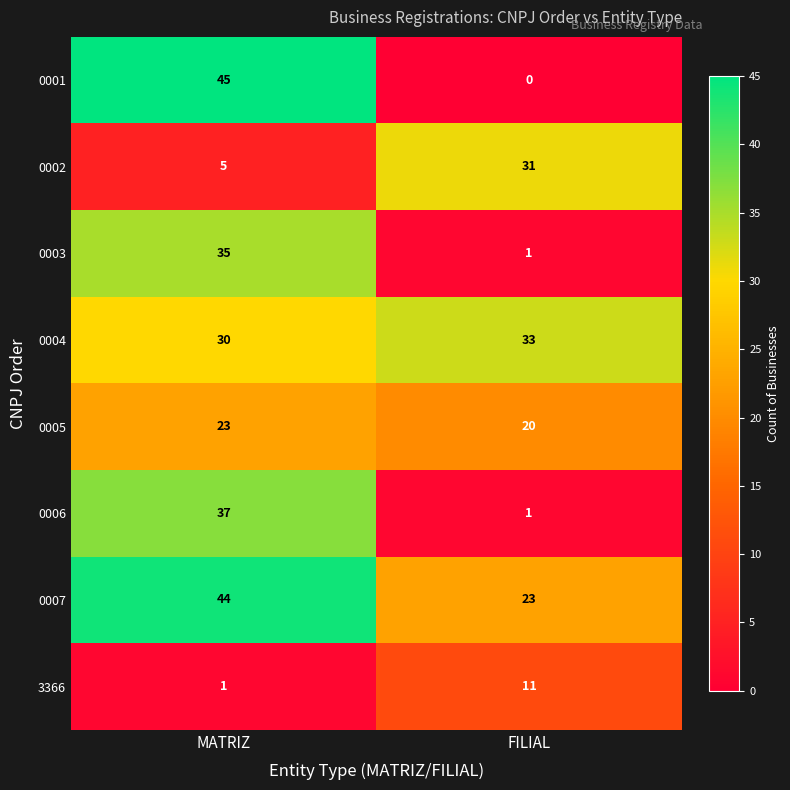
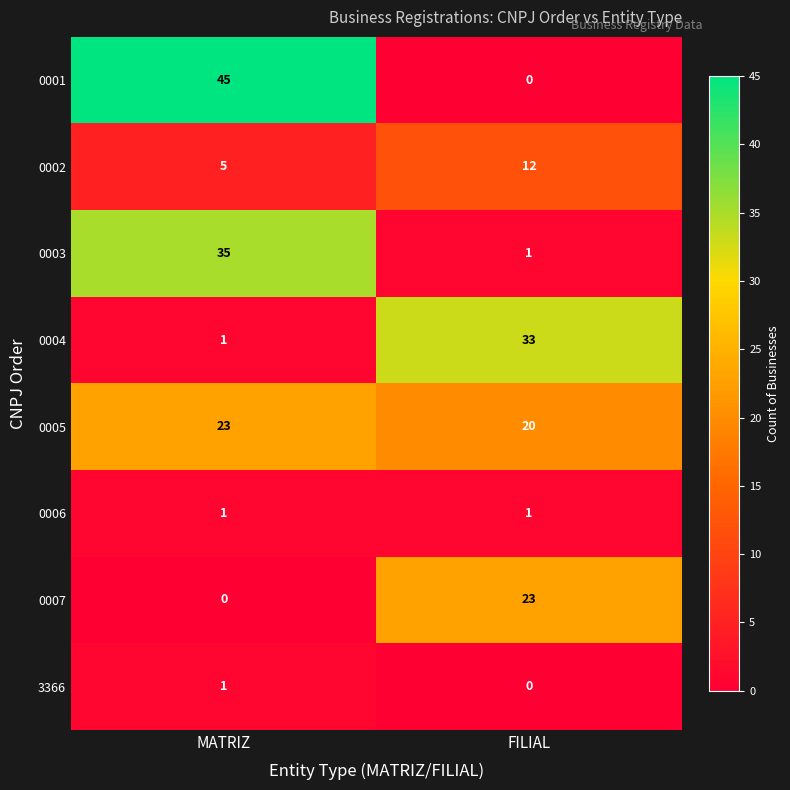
  {
    "0001": {
      "MATRIZ": 45,
      "FILIAL": 0
    },
    "0002": {
      "MATRIZ": 5,
-     "FILIAL": 31
+     "FILIAL": 12
    },
    "0003": {
      "MATRIZ": 35,
      "FILIAL": 1
    },
    "0004": {
-     "MATRIZ": 30,
+     "MATRIZ": 1,
      "FILIAL": 33
    },
    "0005": {
      "MATRIZ": 23,
      "FILIAL": 20
    },
    "0006": {
-     "MATRIZ": 37,
+     "MATRIZ": 1,
      "FILIAL": 1
    },
    "0007": {
-     "MATRIZ": 44,
+     "MATRIZ": 0,
      "FILIAL": 23
    },
    "3366": {
      "MATRIZ": 1,
-     "FILIAL": 11
+     "FILIAL": 0
    }
  }
